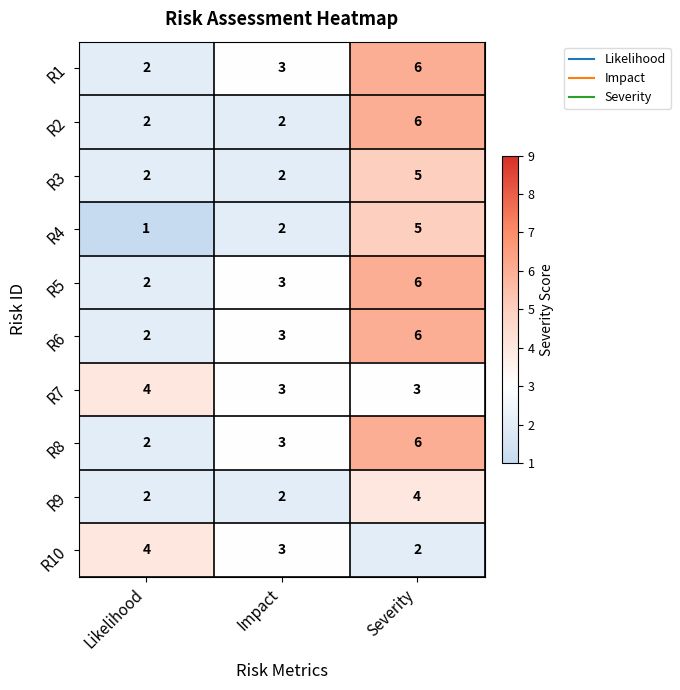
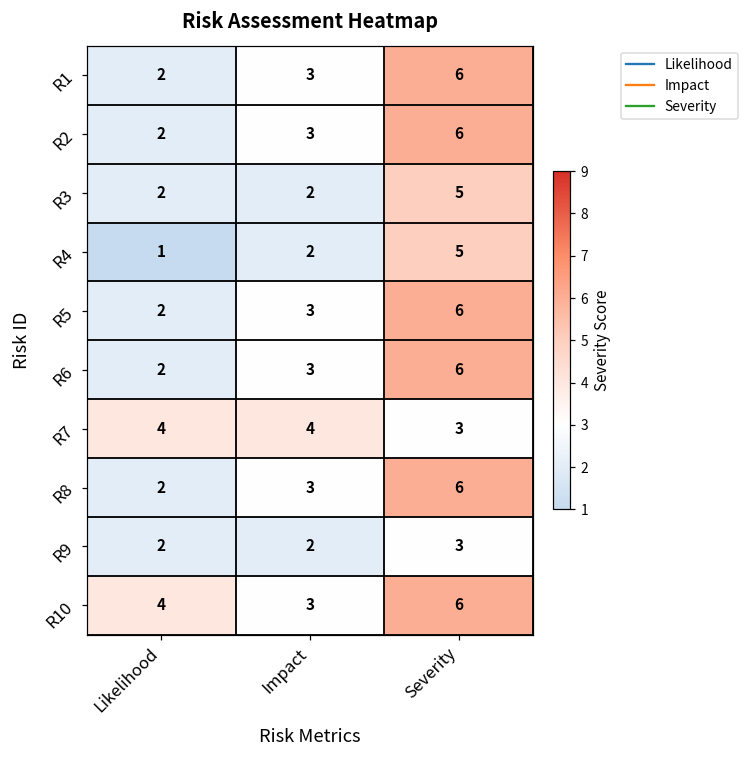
  {
    "R1": {
      "Likelihood": 2,
      "Impact": 3,
      "Severity": 6
    },
    "R2": {
      "Likelihood": 2,
-     "Impact": 2,
+     "Impact": 3,
      "Severity": 6
    },
    "R3": {
      "Likelihood": 2,
      "Impact": 2,
      "Severity": 5
    },
    "R4": {
      "Likelihood": 1,
      "Impact": 2,
      "Severity": 5
    },
    "R5": {
      "Likelihood": 2,
      "Impact": 3,
      "Severity": 6
    },
    "R6": {
      "Likelihood": 2,
      "Impact": 3,
      "Severity": 6
    },
    "R7": {
      "Likelihood": 4,
-     "Impact": 3,
+     "Impact": 4,
      "Severity": 3
    },
    "R8": {
      "Likelihood": 2,
      "Impact": 3,
      "Severity": 6
    },
    "R9": {
      "Likelihood": 2,
      "Impact": 2,
-     "Severity": 4
+     "Severity": 3
    },
    "R10": {
      "Likelihood": 4,
      "Impact": 3,
-     "Severity": 2
+     "Severity": 6
    }
  }
